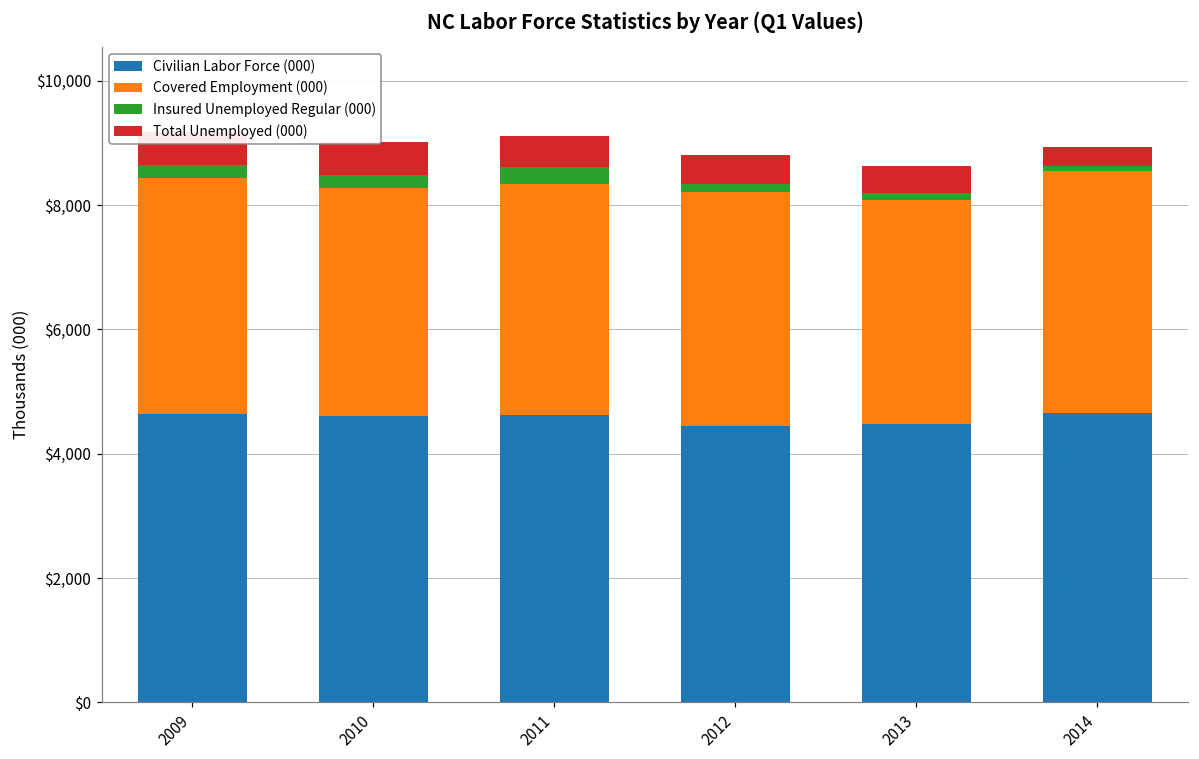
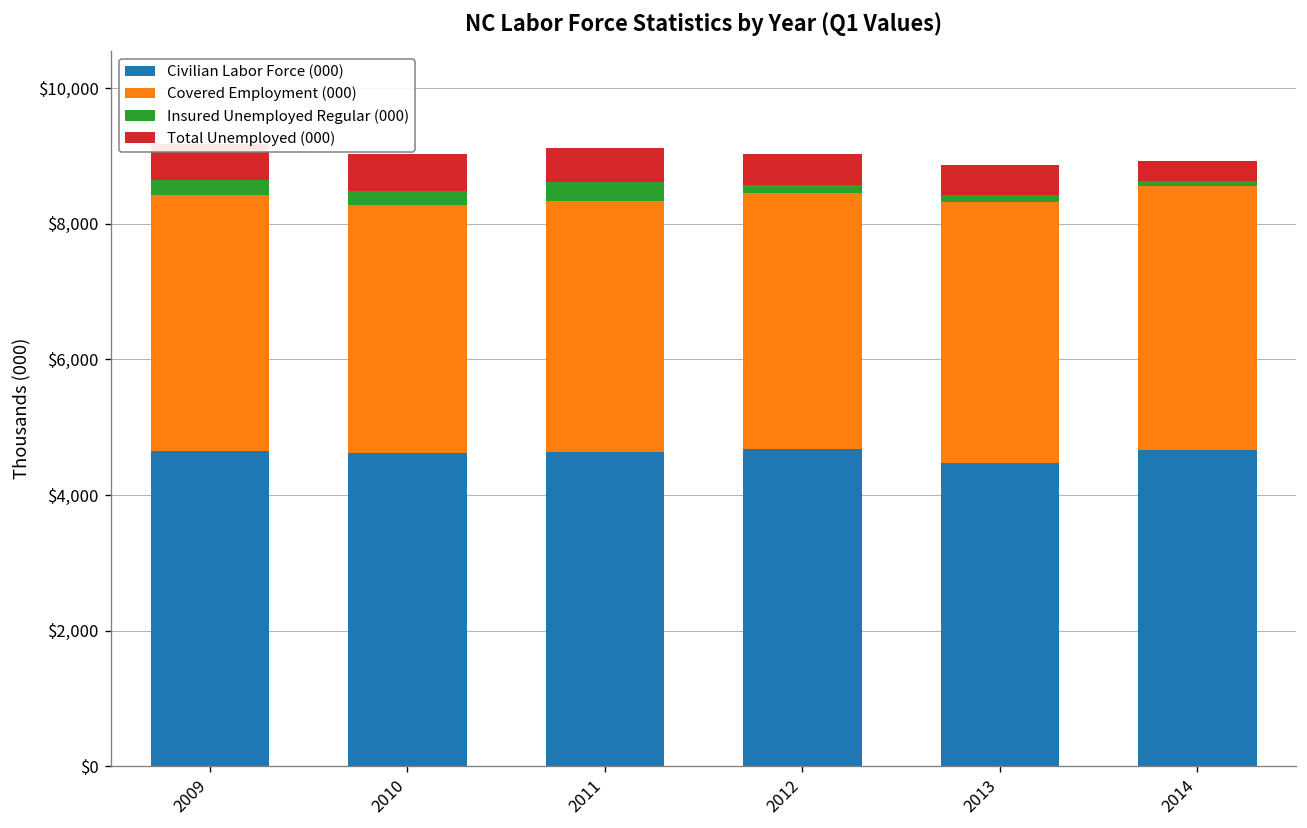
  {
    "Civilian Labor Force (000)": {
      "2009": "$4,600",
      "2010": "$4,600",
      "2011": "$4,600",
-     "2012": "$4,400",
+     "2012": "$4,700",
      "2013": "$4,500",
      "2014": "$4,700"
    },
    "Covered Employment (000)": {
      "2009": "$3,800",
      "2010": "$3,700",
      "2011": "$3,700",
      "2012": "$3,800",
-     "2013": "$3,600",
+     "2013": "$3,800",
      "2014": "$3,900"
    },
    "Insured Unemployed Regular (000)": {
      "2009": "$200",
      "2010": "$200",
      "2011": "$300",
      "2012": "$100",
      "2013": "$100",
      "2014": "$100"
    },
    "Total Unemployed (000)": {
      "2011": "$500",
      "2012": "$500",
      "2013": "$400",
      "2014": "$300"
    }
  }
